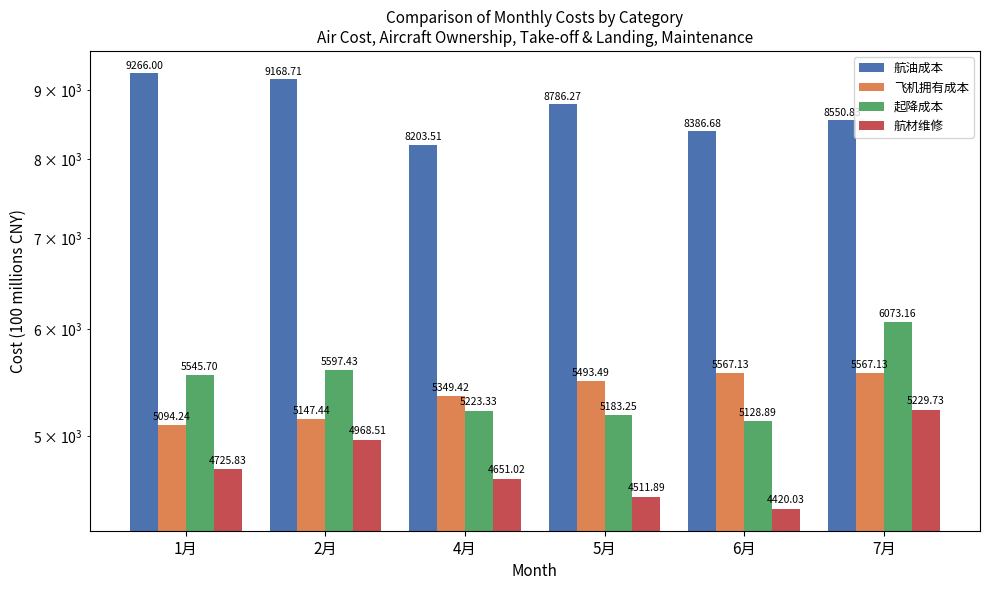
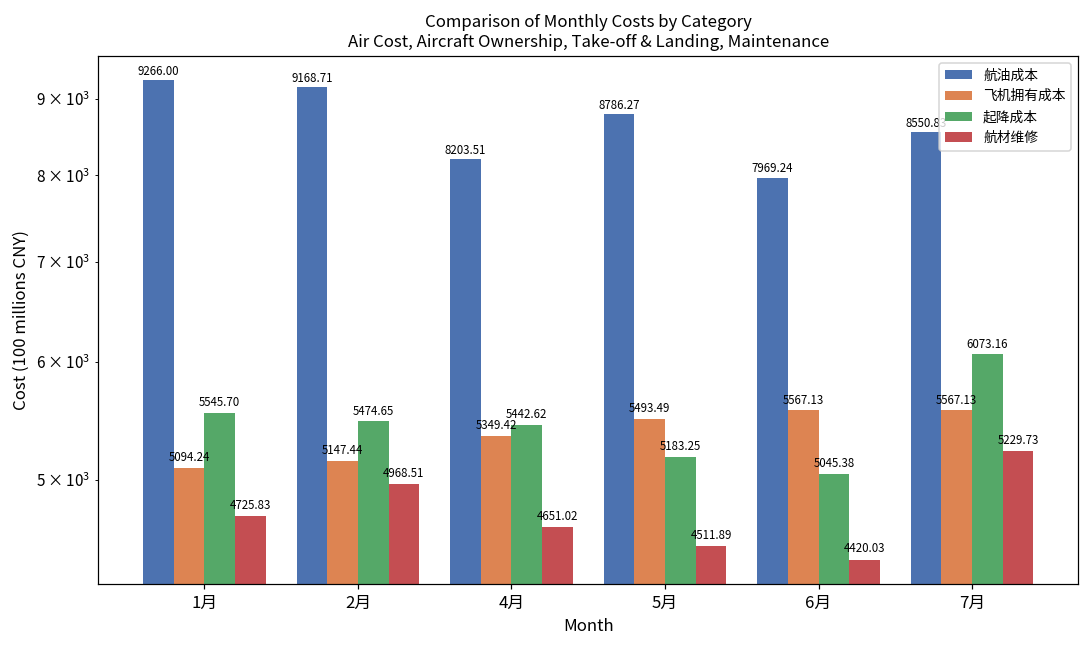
  {
    "航油成本": {
      "1月": 9266.00,
      "2月": 9168.71,
      "4月": 8203.51,
      "5月": 8786.27,
-     "6月": 8386.68
+     "6月": 7969.24
    },
    "起降成本": {
      "1月": 5545.70,
-     "2月": 5597.43,
-     "4月": 5223.33,
+     "2月": 5474.65,
+     "4月": 5442.62,
      "5月": 5183.25,
-     "6月": 5128.89,
+     "6月": 5045.38,
      "7月": 6073.16
    }
  }
